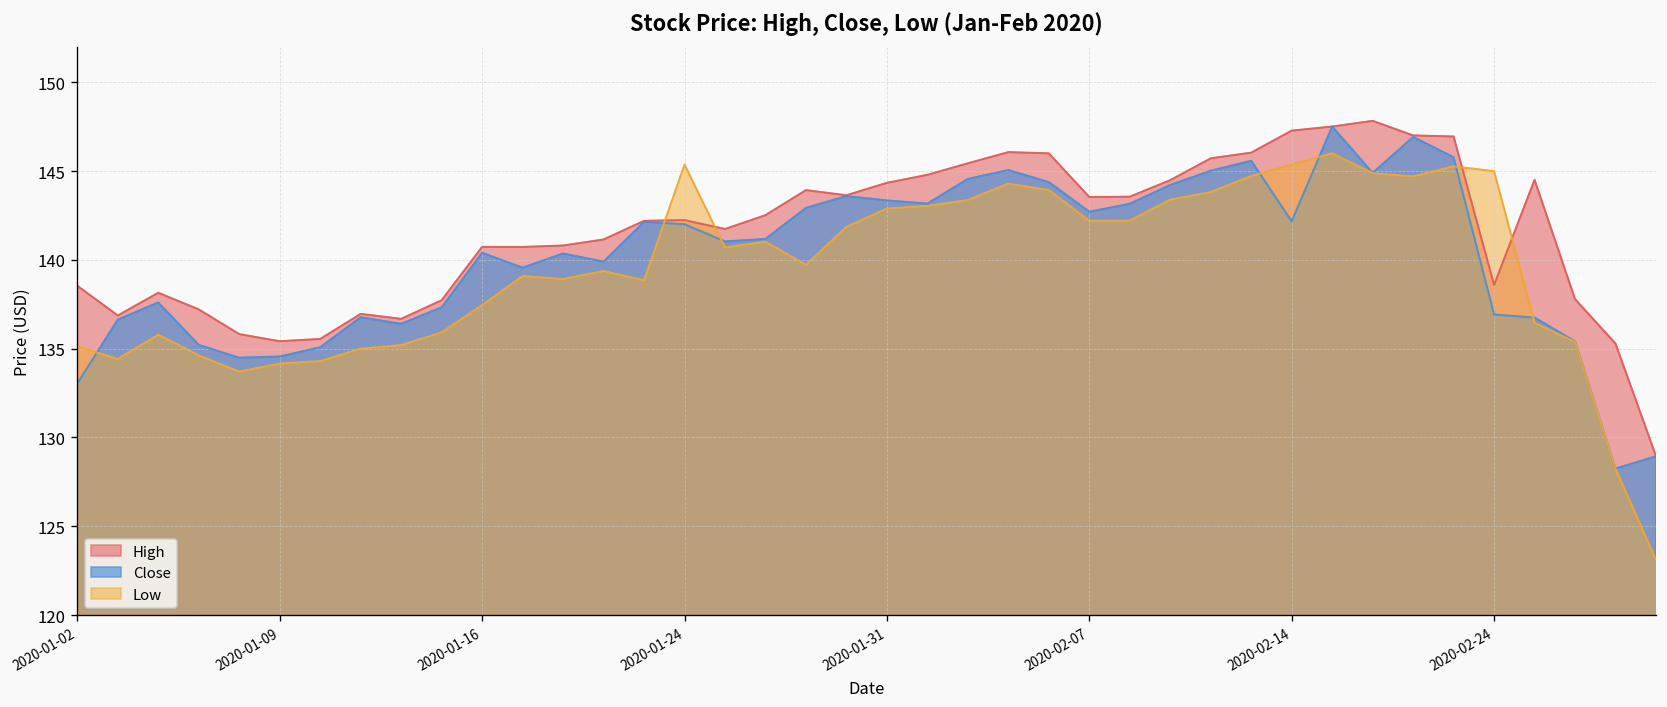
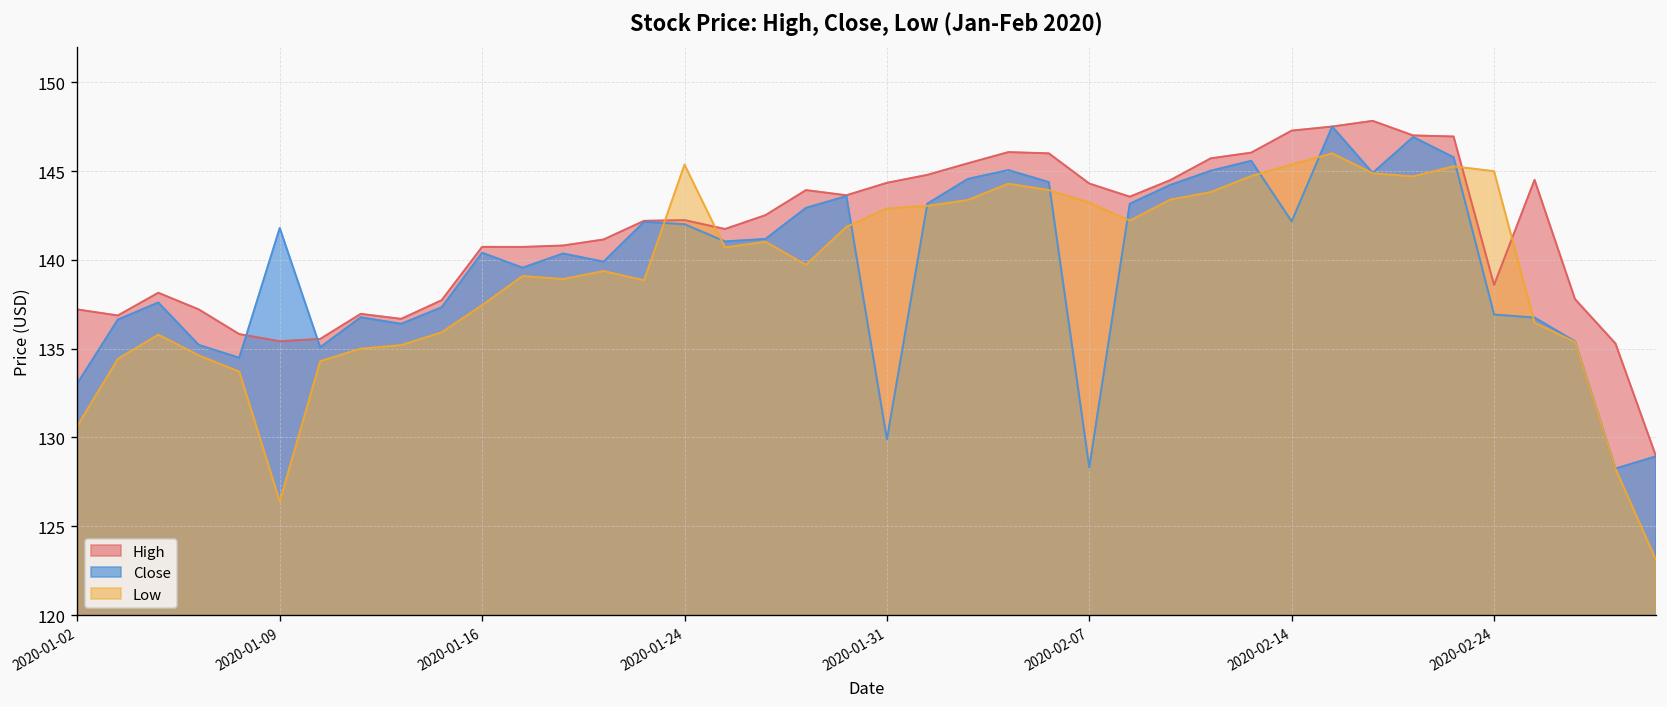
  {
    "High": {
-     "2020-01-02": 138.5,
+     "2020-01-02": 137.2,
      "2020-01-09": 135.4,
      "2020-01-16": 140.7,
      "2020-01-24": 142.2,
      "2020-01-31": 144.3,
-     "2020-02-07": 143.5,
+     "2020-02-07": 144.3,
      "2020-02-14": 147.3,
      "2020-02-24": 138.6
    },
    "Close": {
      "2020-01-02": 133.0,
-     "2020-01-09": 134.6,
+     "2020-01-09": 141.8,
      "2020-01-16": 140.4,
      "2020-01-24": 142.0,
-     "2020-01-31": 143.4,
-     "2020-02-07": 142.7,
+     "2020-01-31": 129.9,
+     "2020-02-07": 128.3,
      "2020-02-14": 142.2,
      "2020-02-24": 136.9
    },
    "Low": {
-     "2020-01-02": 135.1,
-     "2020-01-09": 134.2,
+     "2020-01-02": 130.6,
+     "2020-01-09": 126.4,
      "2020-01-16": 137.4,
      "2020-01-24": 145.4,
      "2020-01-31": 142.9,
-     "2020-02-07": 142.2,
+     "2020-02-07": 143.2,
      "2020-02-14": 145.4,
      "2020-02-24": 145.0
    }
  }
